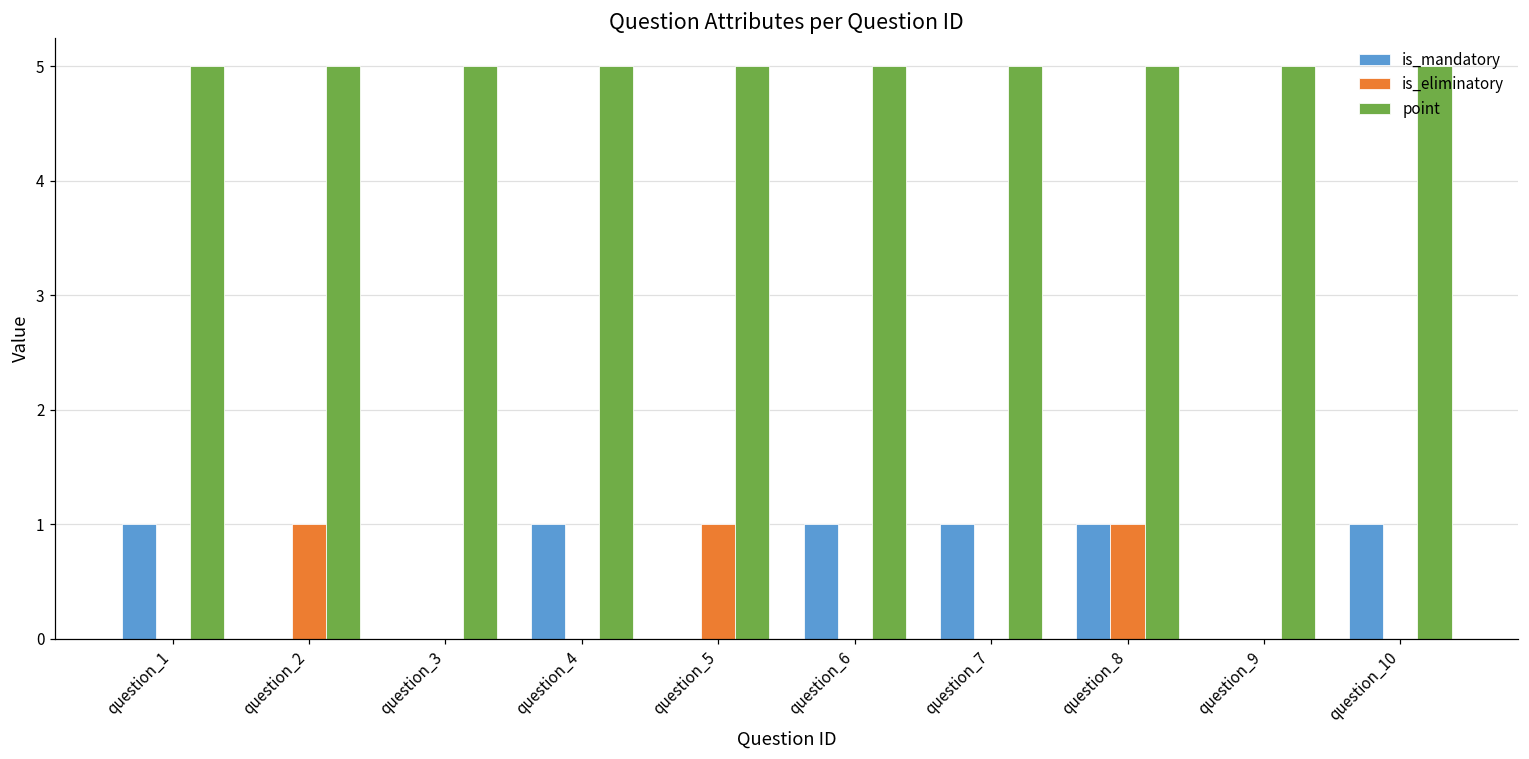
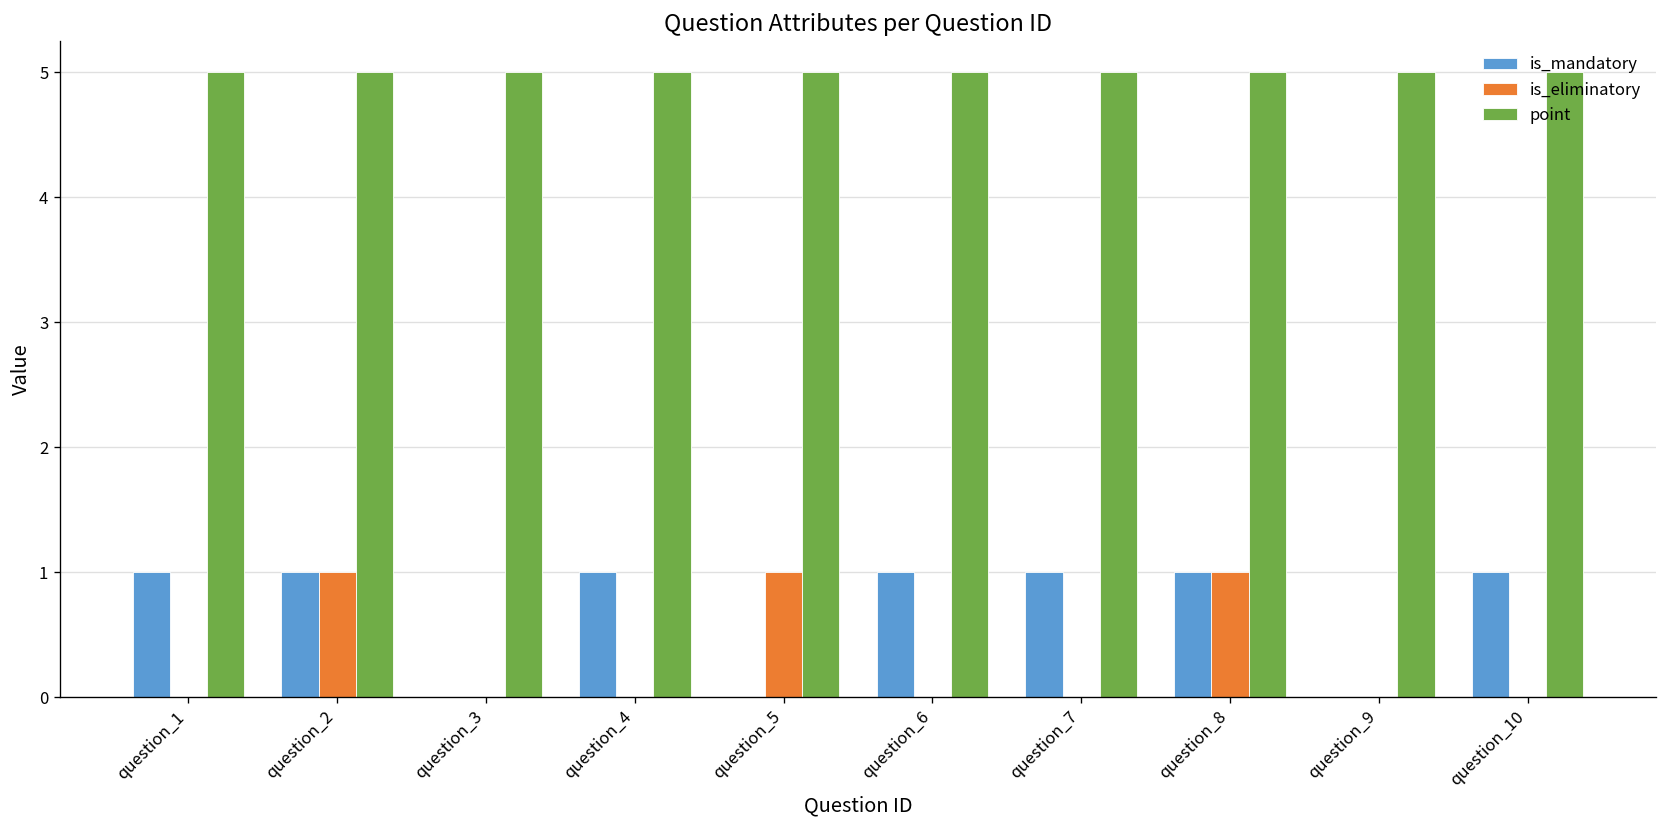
  {
    "is_mandatory": {
      "question_1": 1,
-     "question_2": 0,
+     "question_2": 1,
      "question_3": 0,
      "question_4": 1,
      "question_5": 0,
      "question_6": 1,
      "question_7": 1,
      "question_8": 1,
      "question_9": 0,
      "question_10": 1
    },
    "is_eliminatory": {
      "question_1": 0,
      "question_2": 1,
      "question_3": 0,
      "question_4": 0,
      "question_5": 1,
      "question_6": 0,
      "question_7": 0,
      "question_8": 1,
      "question_9": 0,
      "question_10": 0
    },
    "point": {
      "question_1": 5,
      "question_2": 5,
      "question_3": 5,
      "question_4": 5,
      "question_5": 5,
      "question_6": 5,
      "question_7": 5,
      "question_8": 5,
      "question_9": 5,
      "question_10": 5
    }
  }
